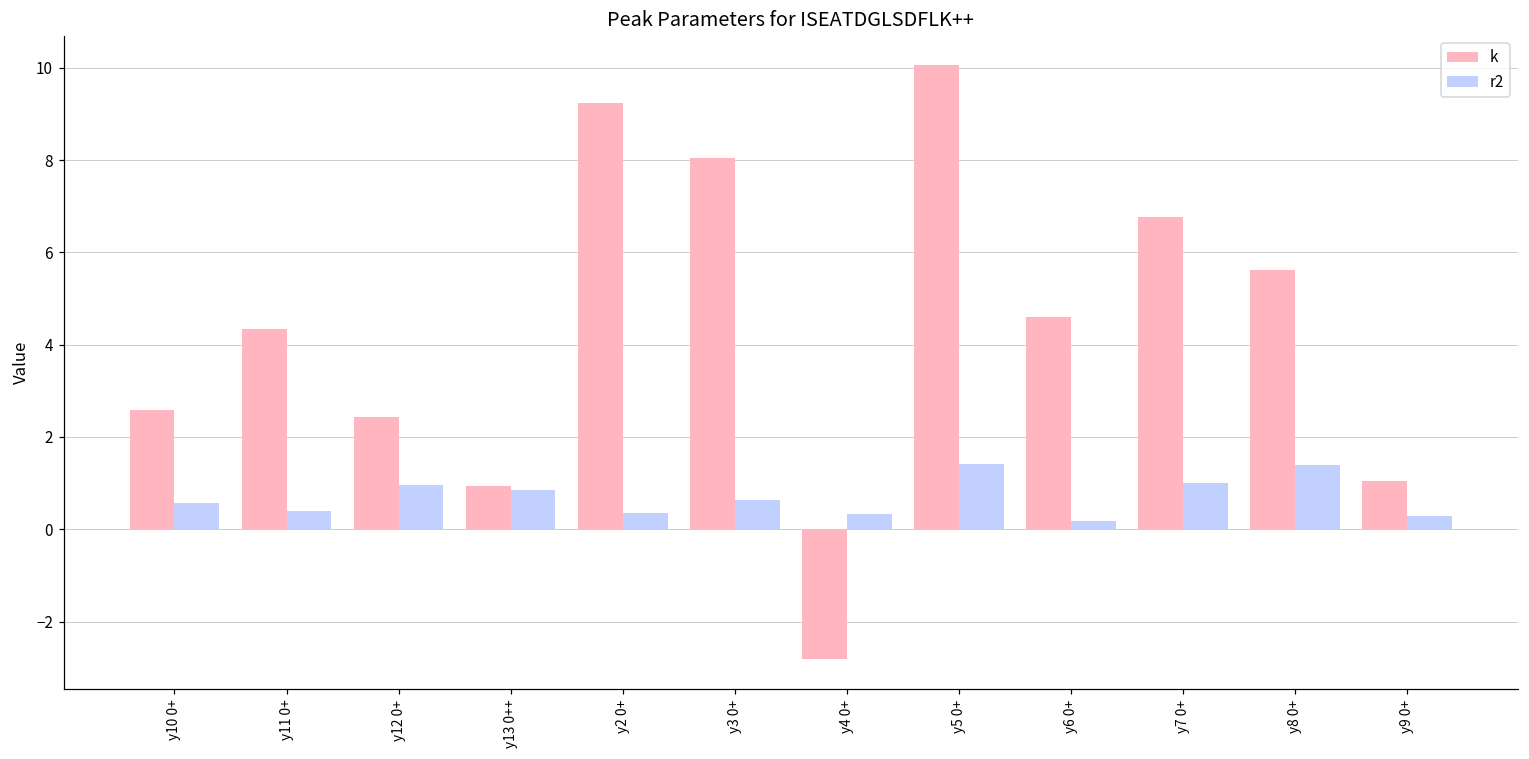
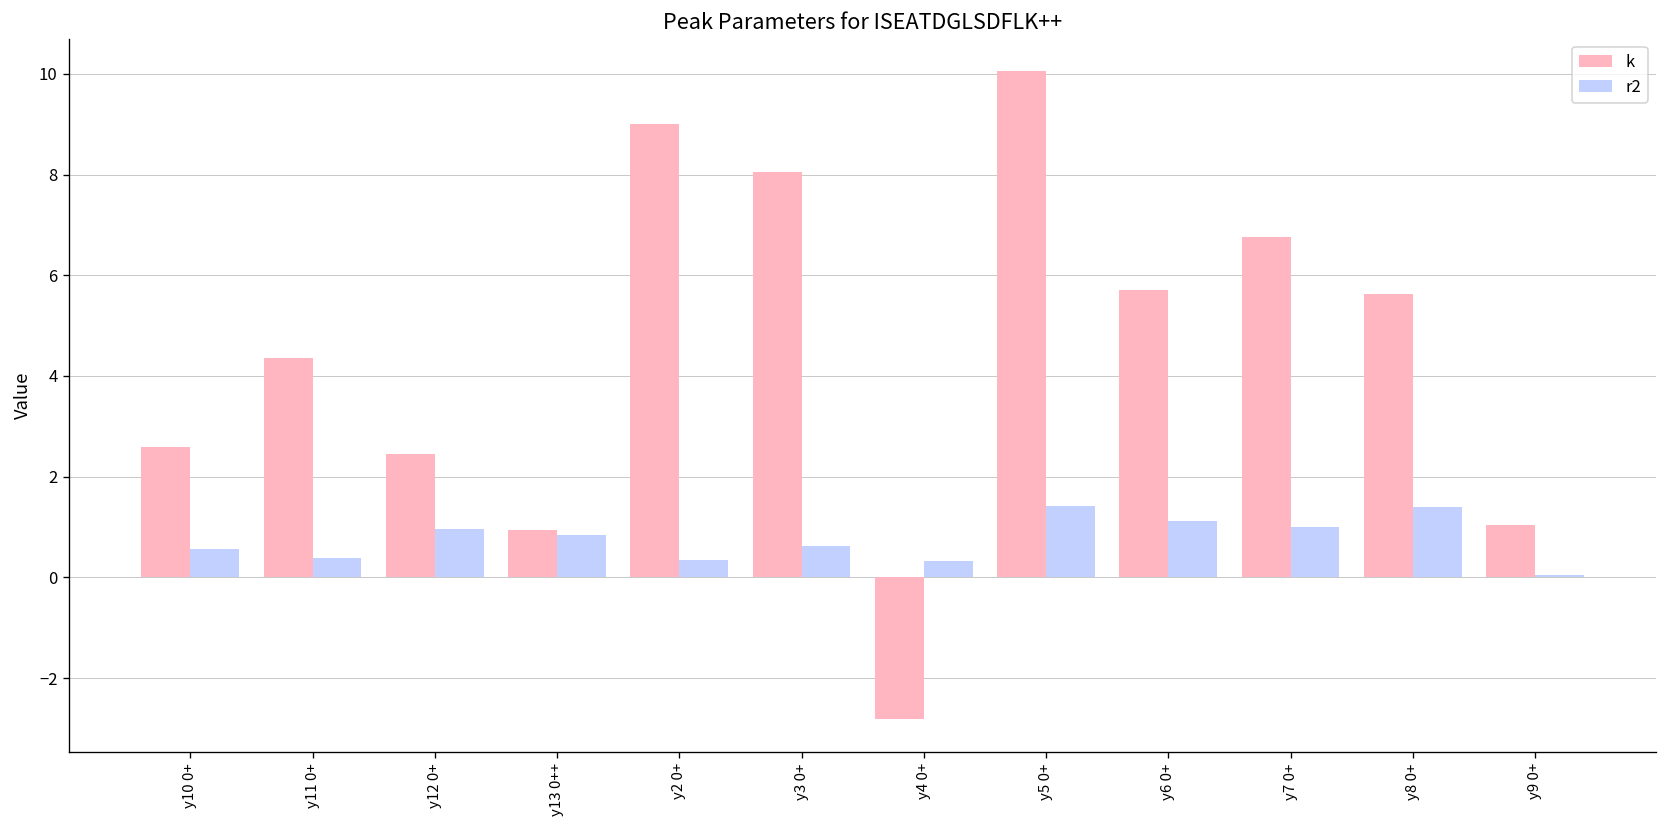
  {
    "k": {
      "y10 0+": 2.6,
      "y11 0+": 4.3,
      "y12 0+": 2.4,
      "y13 0++": 0.9,
-     "y2 0+": 9.2,
+     "y2 0+": 9.0,
      "y3 0+": 8.1,
      "y4 0+": -2.8,
      "y5 0+": 10.1,
-     "y6 0+": 4.6,
+     "y6 0+": 5.7,
      "y7 0+": 6.8,
      "y8 0+": 5.6,
      "y9 0+": 1.0
    },
    "r2": {
      "y10 0+": 0.6,
      "y11 0+": 0.4,
      "y12 0+": 1.0,
      "y13 0++": 0.8,
      "y2 0+": 0.4,
      "y3 0+": 0.6,
      "y4 0+": 0.3,
      "y5 0+": 1.4,
-     "y6 0+": 0.2,
+     "y6 0+": 1.1,
      "y7 0+": 1.0,
      "y8 0+": 1.4,
-     "y9 0+": 0.3
+     "y9 0+": 0.0
    }
  }
